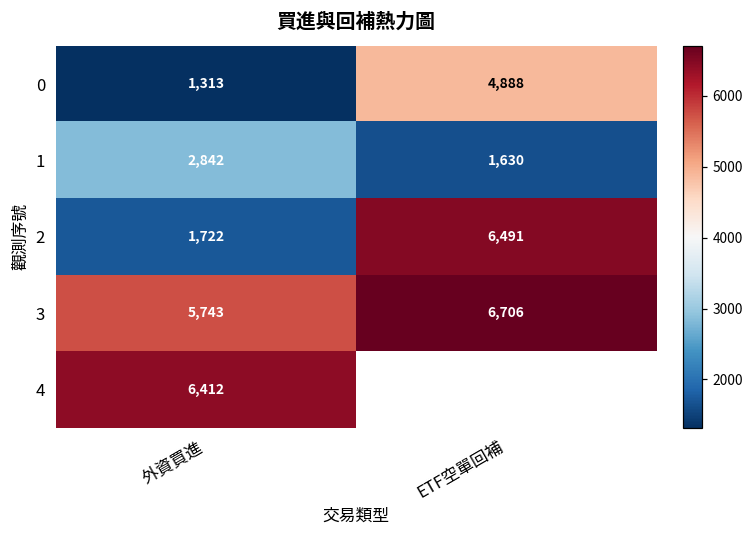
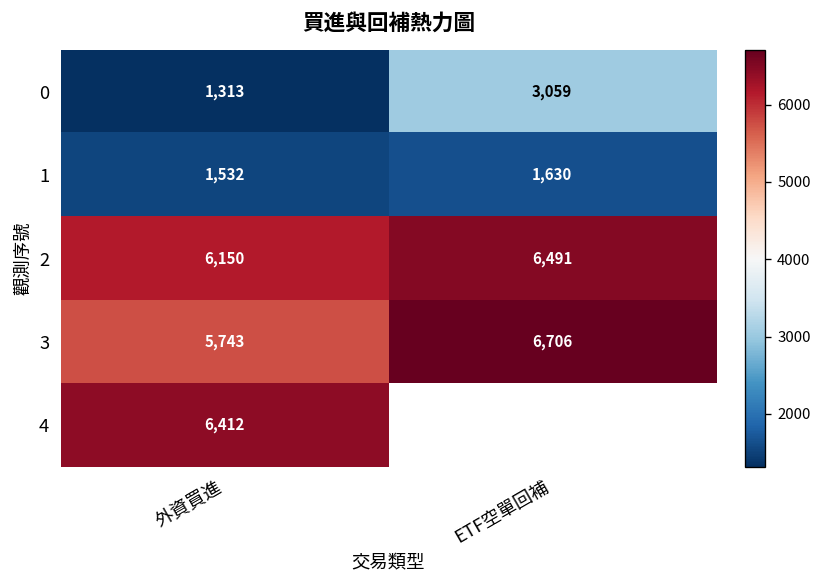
  {
    "0": {
      "外資買進": "1,313",
-     "ETF空單回補": "4,888"
+     "ETF空單回補": "3,059"
    },
    "1": {
-     "外資買進": "2,842",
+     "外資買進": "1,532",
      "ETF空單回補": "1,630"
    },
    "2": {
-     "外資買進": "1,722",
+     "外資買進": "6,150",
      "ETF空單回補": "6,491"
    },
    "3": {
      "外資買進": "5,743",
      "ETF空單回補": "6,706"
    },
    "4": {
      "外資買進": "6,412"
    }
  }
